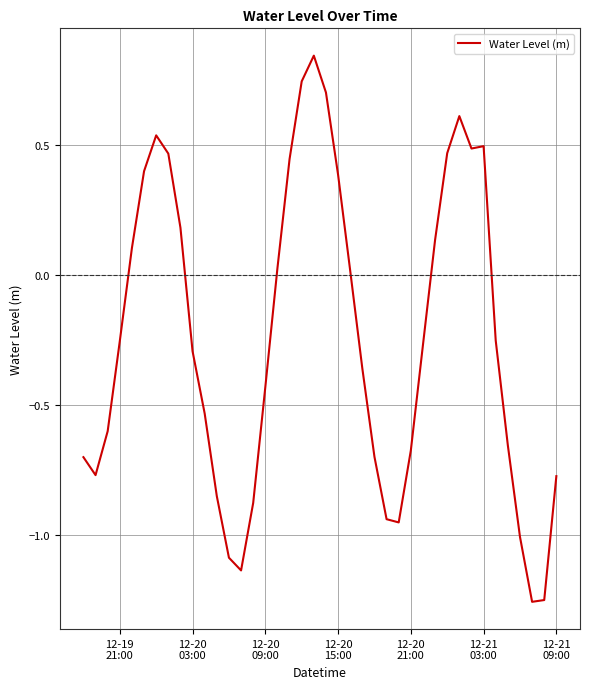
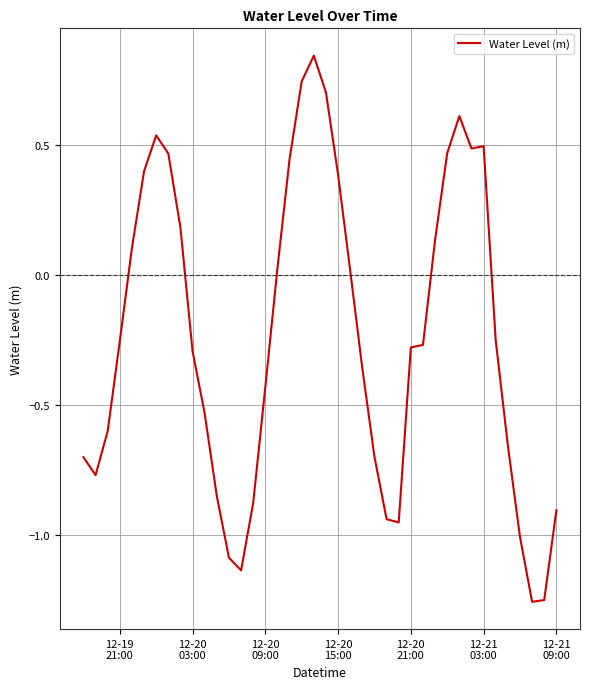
  {
    "12-19 21:00": -0.26,
    "12-20 03:00": -0.29,
    "12-20 09:00": -0.43,
    "12-20 15:00": 0.38,
-   "12-20 21:00": -0.68,
+   "12-20 21:00": -0.28,
    "12-21 03:00": 0.49,
-   "12-21 09:00": -0.78
+   "12-21 09:00": -0.91
  }
